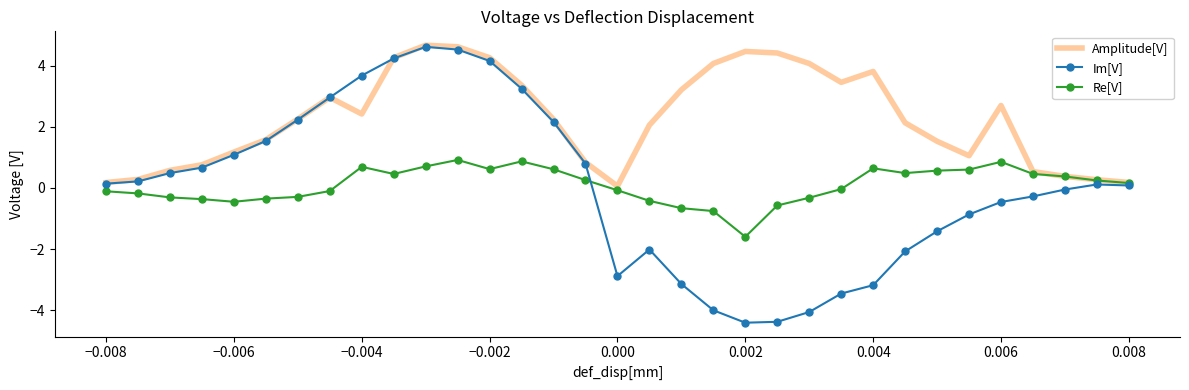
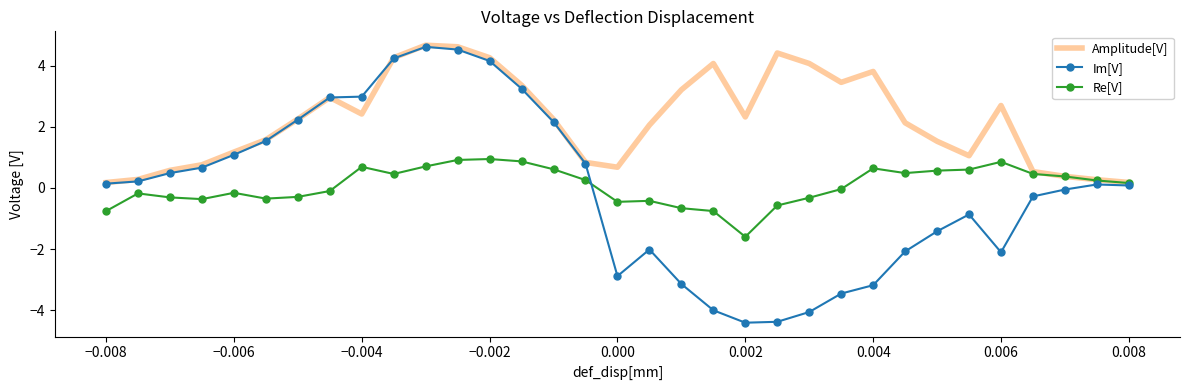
  {
    "Amplitude[V]": {
      "−0.006": 1.2,
      "−0.004": 2.4,
      "−0.002": 4.3,
-     "0.000": 0.1,
-     "0.002": 4.5,
+     "0.000": 0.7,
+     "0.002": 2.3,
      "0.004": 3.8,
      "0.006": 2.7
    },
    "Im[V]": {
      "−0.006": 1.1,
-     "−0.004": 3.7,
+     "−0.004": 3.0,
      "−0.002": 4.2,
      "0.000": -2.9,
      "0.002": -4.4,
      "0.004": -3.2,
-     "0.006": -0.5
+     "0.006": -2.1
    },
    "Re[V]": {
-     "−0.008": -0.1,
-     "−0.006": -0.5,
+     "−0.008": -0.8,
+     "−0.006": -0.2,
      "−0.004": 0.7,
-     "−0.002": 0.6,
-     "0.000": -0.1,
+     "−0.002": 0.9,
+     "0.000": -0.5,
      "0.002": -1.6,
      "0.004": 0.6,
      "0.006": 0.9
    }
  }
